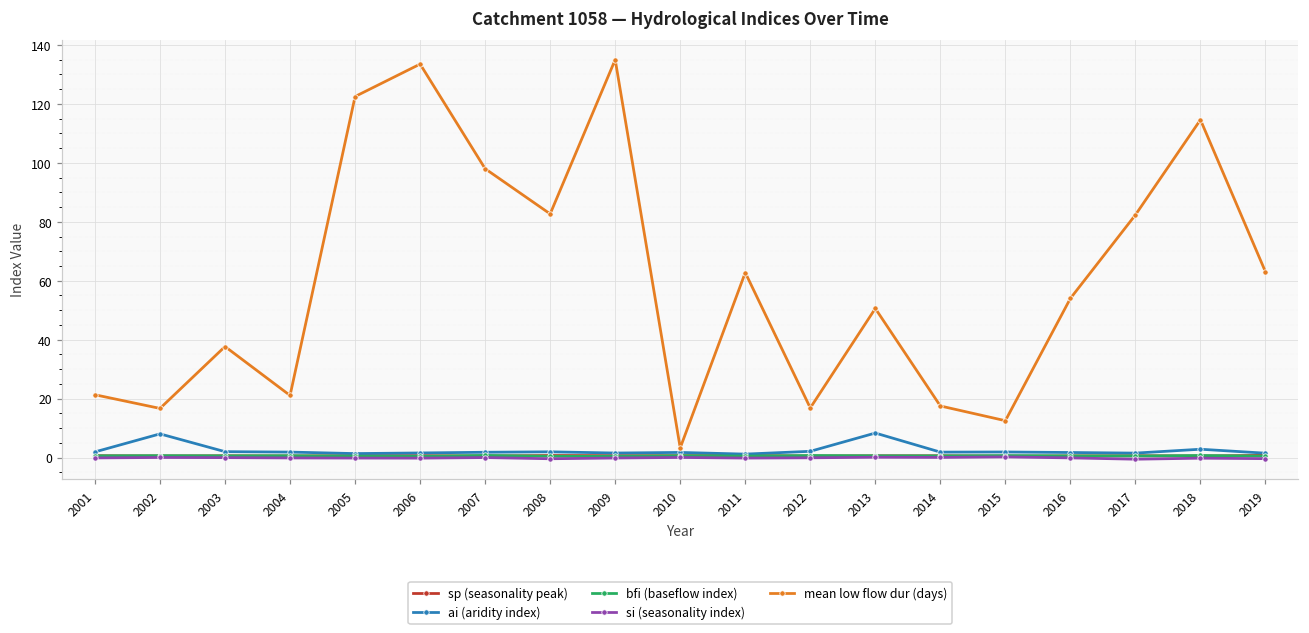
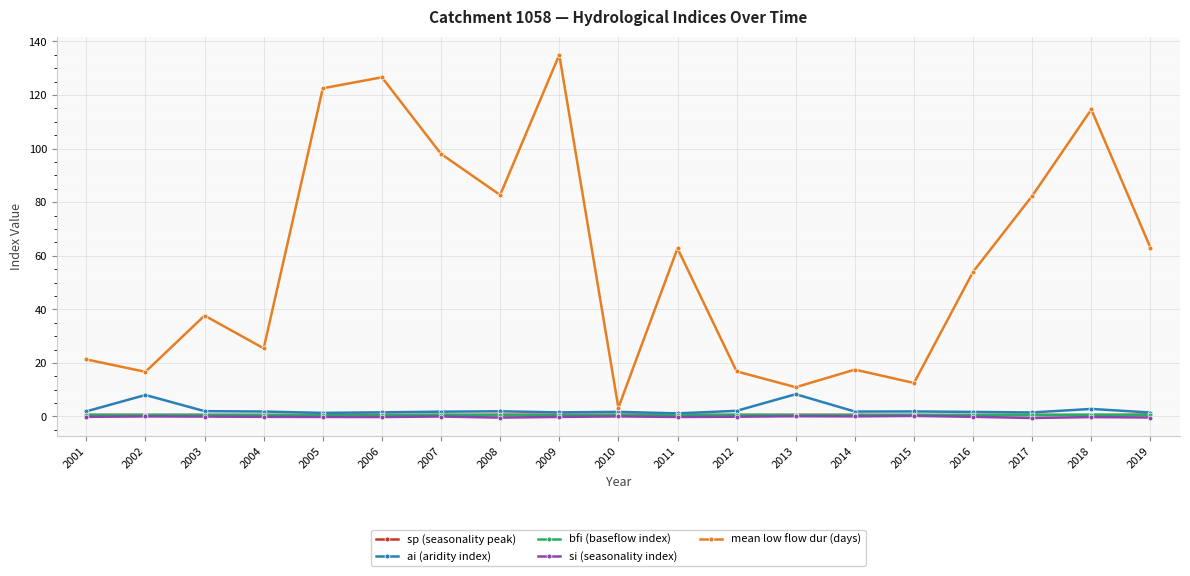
  {
    "ai (aridity index)": {
      "2001": 2,
      "2002": 8,
      "2003": 2,
      "2004": 2,
      "2007": 2,
      "2008": 2,
      "2010": 2,
      "2012": 2,
      "2013": 8,
      "2014": 2,
      "2015": 2,
      "2016": 2,
      "2018": 3
    },
    "si (seasonality index)": {
      "2017": -1
    },
    "mean low flow dur (days)": {
      "2001": 21,
      "2002": 17,
      "2003": 38,
-     "2004": 21,
+     "2004": 25,
      "2005": 123,
-     "2006": 134,
+     "2006": 127,
      "2007": 98,
      "2008": 83,
      "2009": 135,
      "2010": 3,
      "2011": 63,
      "2012": 17,
-     "2013": 51,
+     "2013": 11,
      "2014": 18,
      "2015": 13,
      "2016": 54,
      "2017": 82,
      "2018": 115,
      "2019": 63
    }
  }
